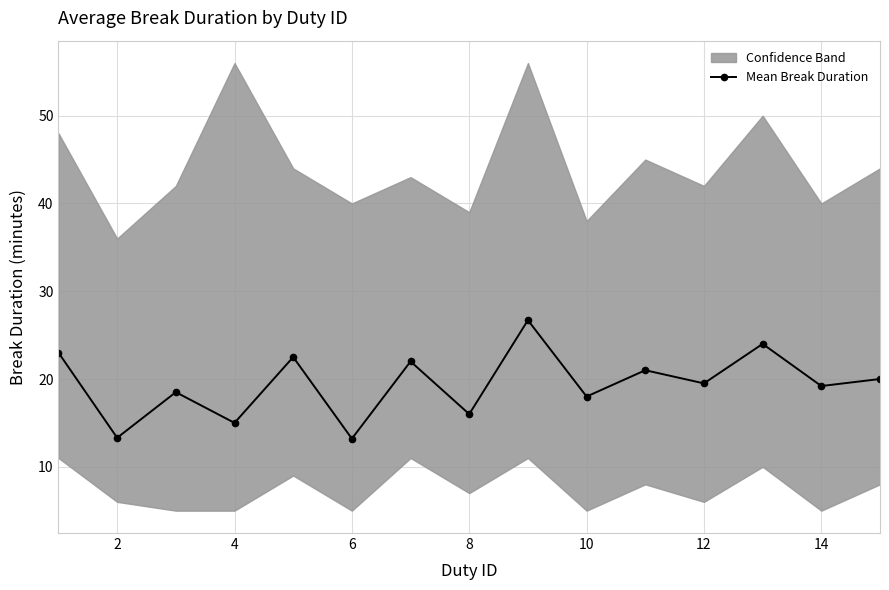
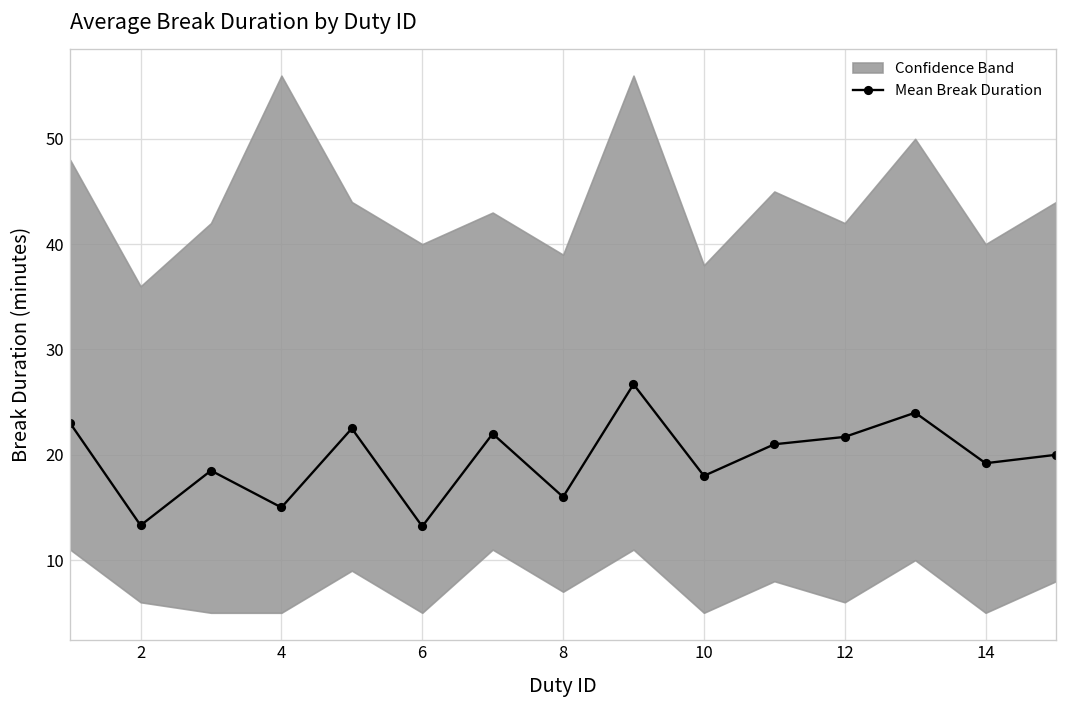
  {
    "Mean Break Duration": {
      "2": 13,
      "4": 15,
      "6": 13,
      "8": 16,
      "10": 18,
-     "12": 20,
+     "12": 22,
      "14": 19
    }
  }
